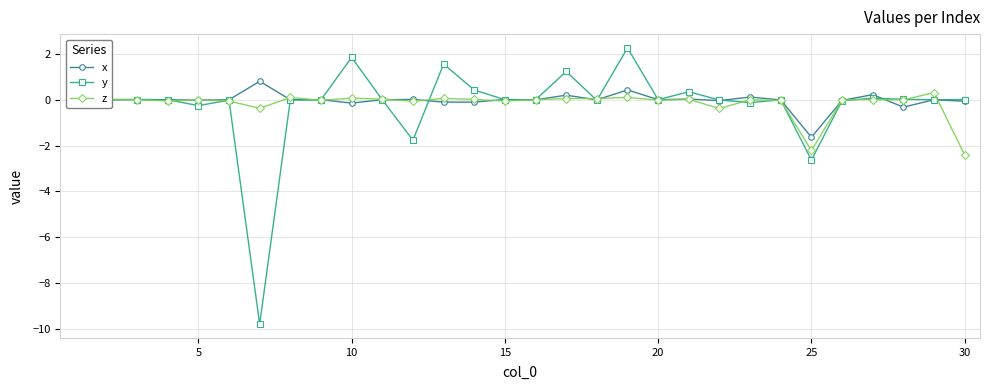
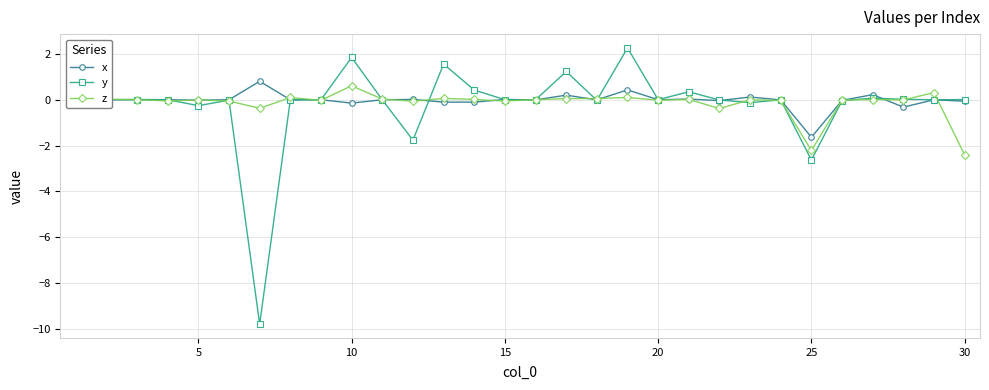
  {
    "z": {
-     "10": 0.1,
+     "10": 0.6,
      "25": -2.2,
      "30": -2.4
    }
  }
